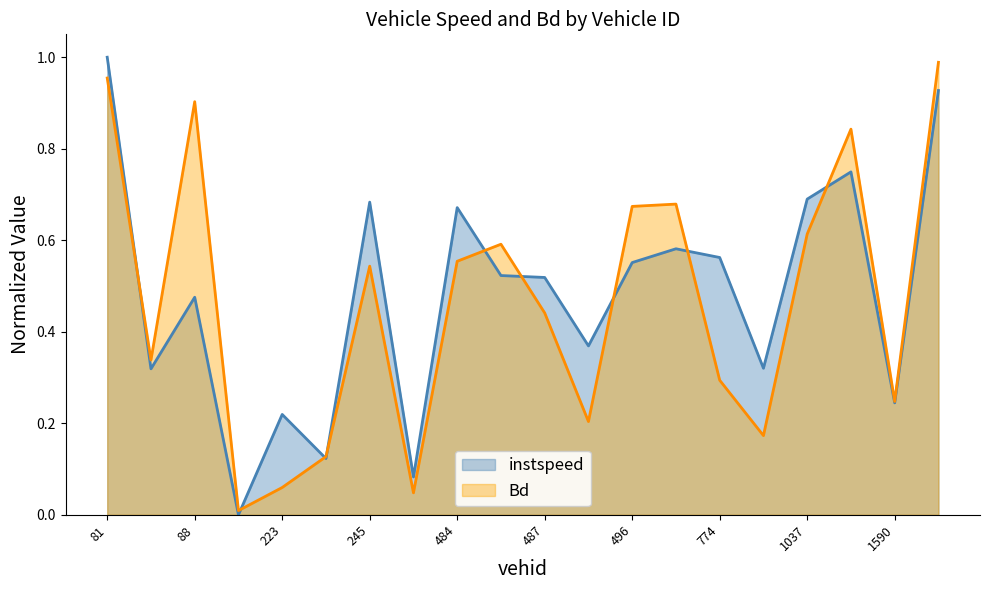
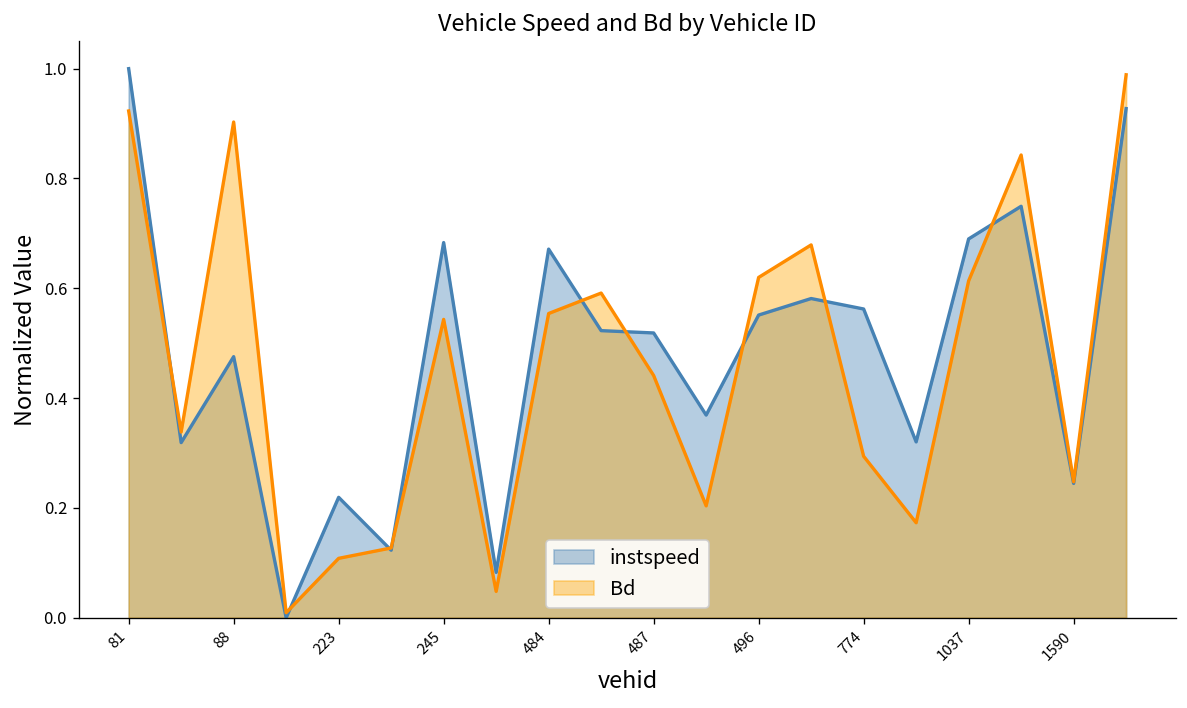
  {
    "instspeed": {
      "81": 1.00,
      "88": 0.48,
      "223": 0.22,
      "245": 0.68,
      "484": 0.67,
      "487": 0.52,
      "496": 0.55,
      "774": 0.56,
      "1037": 0.69
    },
    "Bd": {
-     "81": 0.95,
+     "81": 0.92,
      "88": 0.90,
-     "223": 0.06,
+     "223": 0.11,
      "245": 0.54,
      "484": 0.55,
      "487": 0.44,
-     "496": 0.67,
+     "496": 0.62,
      "774": 0.29,
      "1037": 0.61
    }
  }
